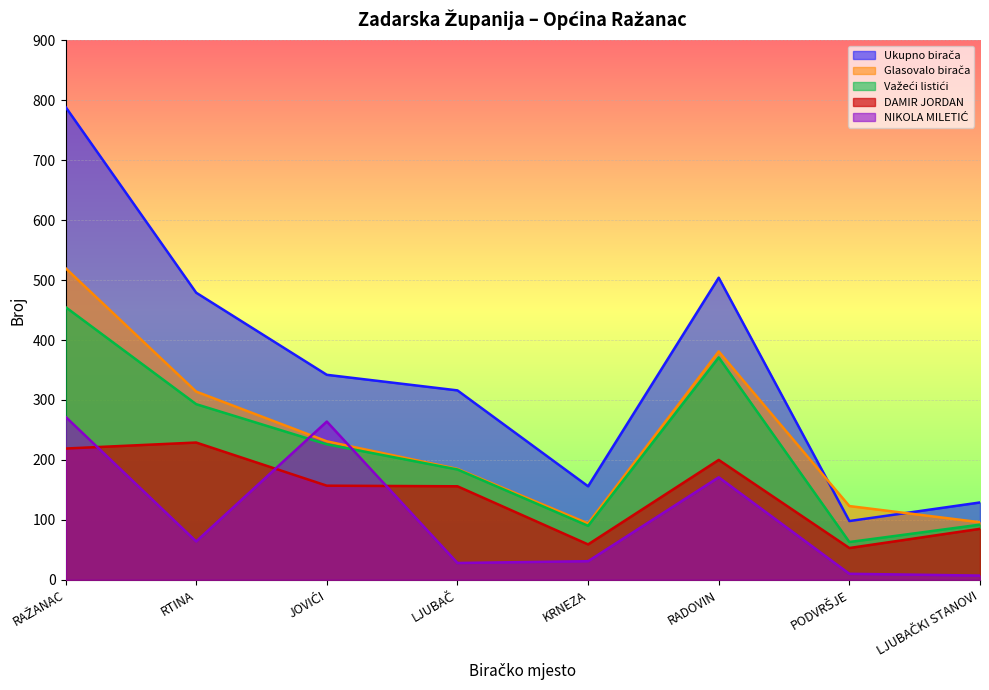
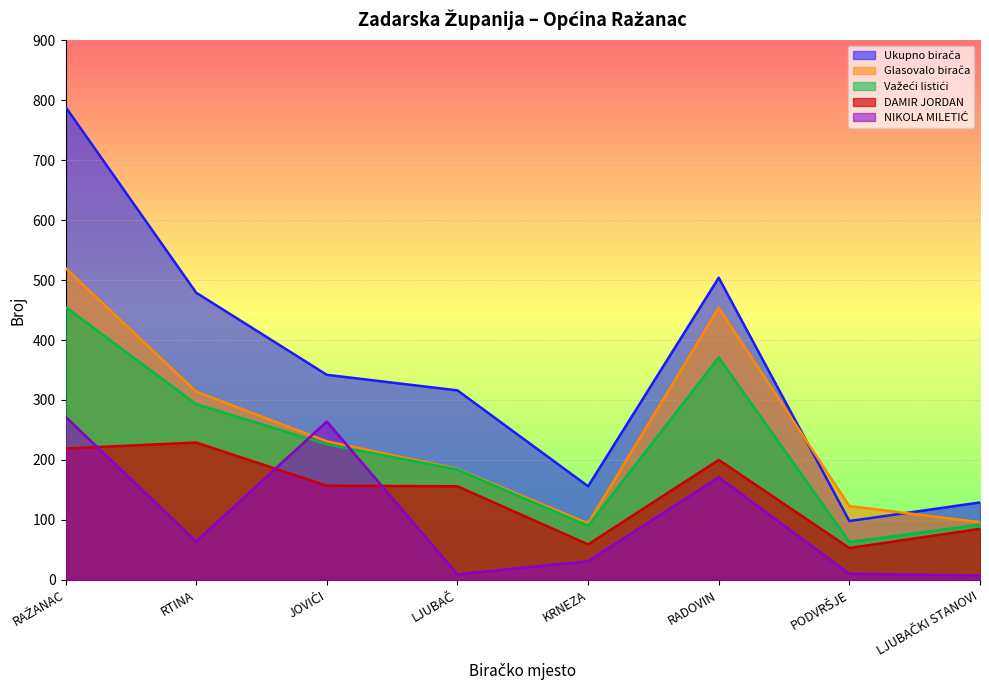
  {
    "Ukupno birača": {
      "RAŽANAC": 790,
      "RTINA": 480,
      "JOVIĆI": 340,
      "LJUBAČ": 320,
      "KRNEZA": 160,
      "RADOVIN": 500,
      "PODVRŠJE": 100,
      "LJUBAČKI STANOVI": 130
    },
    "Glasovalo birača": {
      "RAŽANAC": 520,
      "RTINA": 310,
      "JOVIĆI": 230,
-     "RADOVIN": 380,
+     "RADOVIN": 450,
      "PODVRŠJE": 120
    },
    "Važeći listići": {
      "RAŽANAC": 460,
      "RTINA": 290,
      "JOVIĆI": 230,
      "RADOVIN": 370,
      "PODVRŠJE": 60
    },
    "DAMIR JORDAN": {
      "RAŽANAC": 220,
      "RTINA": 230,
      "JOVIĆI": 160,
      "LJUBAČ": 160,
      "KRNEZA": 60,
      "RADOVIN": 200,
      "PODVRŠJE": 50,
      "LJUBAČKI STANOVI": 90
    },
    "NIKOLA MILETIĆ": {
      "RAŽANAC": 270,
      "RTINA": 60,
      "JOVIĆI": 260,
-     "LJUBAČ": 30,
+     "LJUBAČ": 10,
      "KRNEZA": 30,
      "RADOVIN": 170,
      "PODVRŠJE": 10,
      "LJUBAČKI STANOVI": 10
    }
  }
